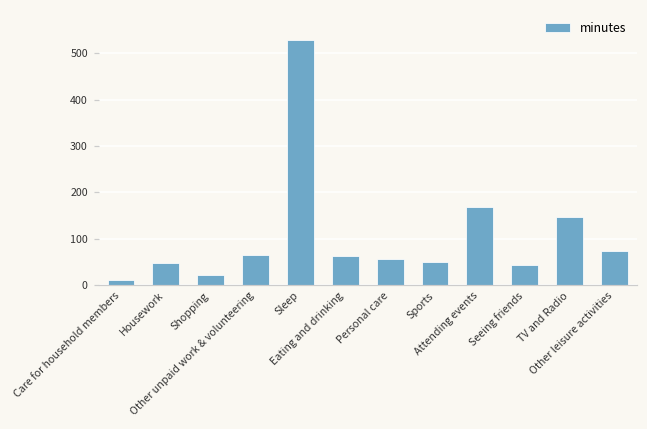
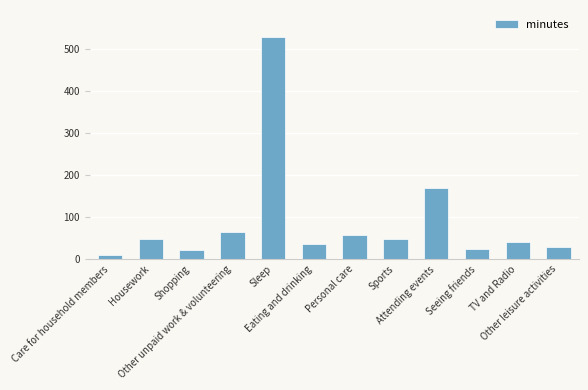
  {
    "Care for household members": 10,
    "Housework": 50,
    "Shopping": 20,
    "Other unpaid work & volunteering": 70,
    "Sleep": 530,
-   "Eating and drinking": 60,
+   "Eating and drinking": 40,
    "Personal care": 60,
    "Sports": 50,
    "Attending events": 170,
-   "Seeing friends": 40,
-   "TV and Radio": 150,
-   "Other leisure activities": 70
+   "Seeing friends": 20,
+   "TV and Radio": 40,
+   "Other leisure activities": 30
  }
